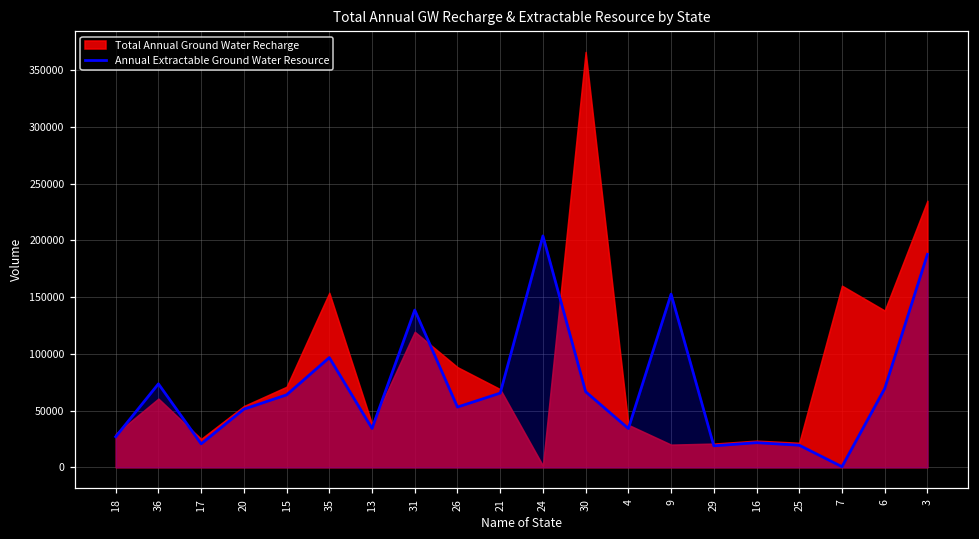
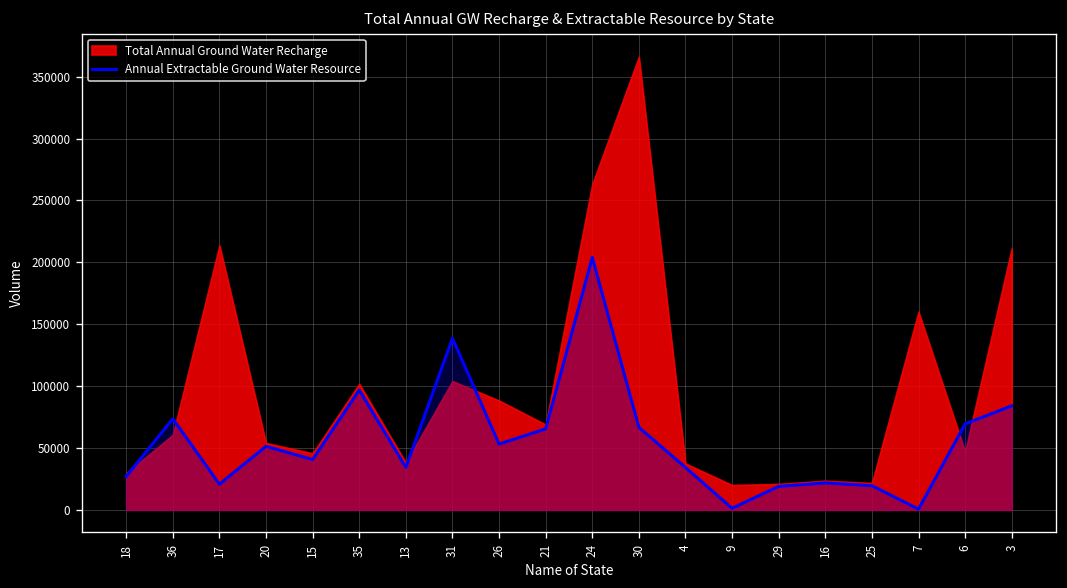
  {
    "Annual Extractable Ground Water Resource": {
      "18": 27000,
      "36": 74000,
      "17": 21000,
      "20": 51000,
-     "15": 64000,
+     "15": 41000,
      "35": 97000,
      "13": 34000,
      "31": 139000,
      "26": 53000,
      "21": 65000,
      "24": 204000,
      "30": 67000,
      "4": 34000,
-     "9": 153000,
+     "9": 1000,
      "7": 1000,
      "6": 69000,
-     "3": 188000
+     "3": 84000
    },
    "Total Annual Ground Water Recharge": {
      "18": 29000,
      "36": 61000,
-     "17": 25000,
+     "17": 214000,
      "20": 54000,
-     "15": 71000,
-     "35": 154000,
+     "15": 46000,
+     "35": 102000,
      "13": 38000,
-     "31": 119000,
+     "31": 104000,
      "26": 88000,
      "21": 69000,
-     "24": 2000,
+     "24": 263000,
      "30": 366000,
      "4": 37000,
      "9": 20000,
      "7": 160000,
-     "6": 138000,
-     "3": 235000
+     "6": 47000,
+     "3": 211000
    }
  }
